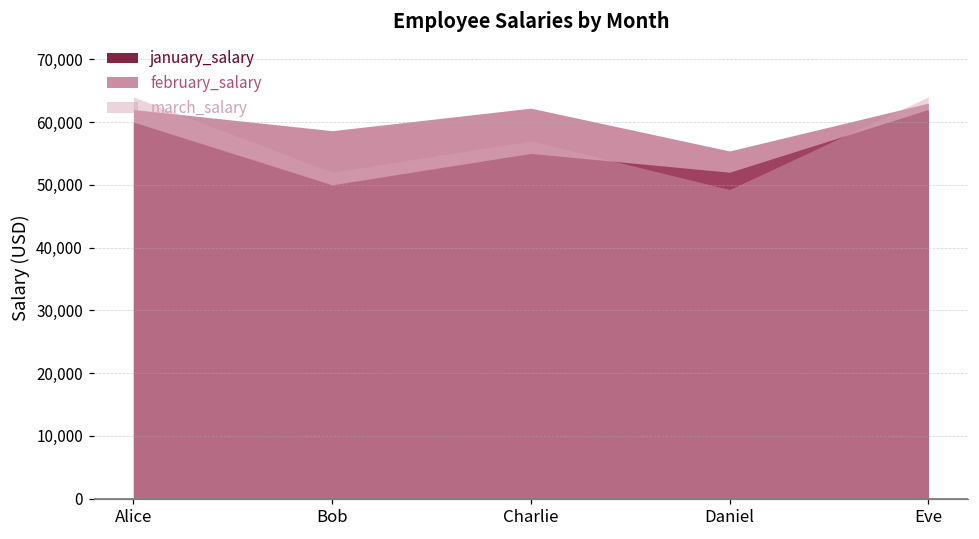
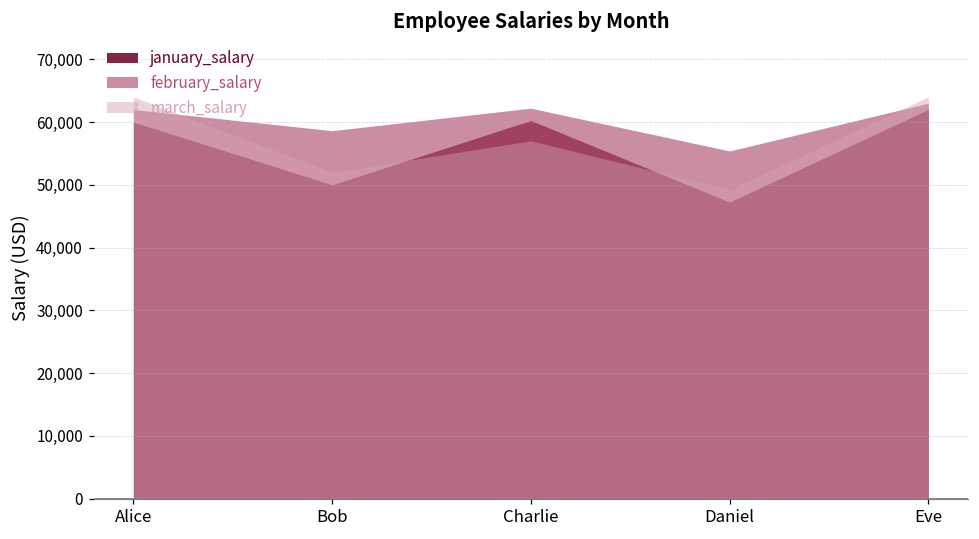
  {
    "january_salary": {
      "Alice": "60,000",
      "Bob": "50,000",
-     "Charlie": "55,000",
-     "Daniel": "52,000",
+     "Charlie": "60,000",
+     "Daniel": "47,000",
      "Eve": "62,000"
    },
    "february_salary": {
      "Alice": "62,000",
      "Bob": "59,000",
      "Charlie": "62,000",
      "Daniel": "55,000",
      "Eve": "63,000"
    },
    "march_salary": {
      "Alice": "64,000",
      "Bob": "52,000",
      "Charlie": "57,000",
      "Daniel": "49,000",
      "Eve": "64,000"
    }
  }
